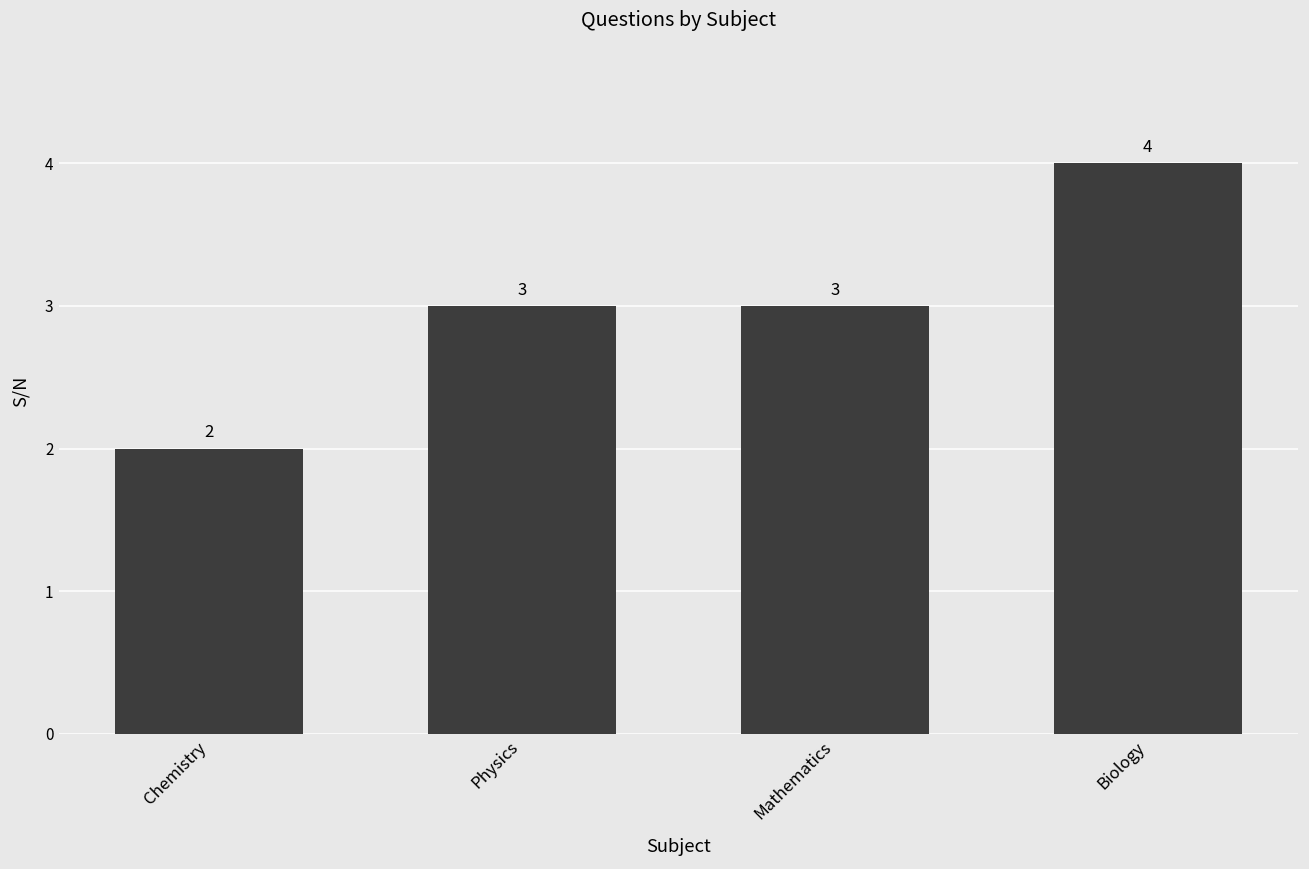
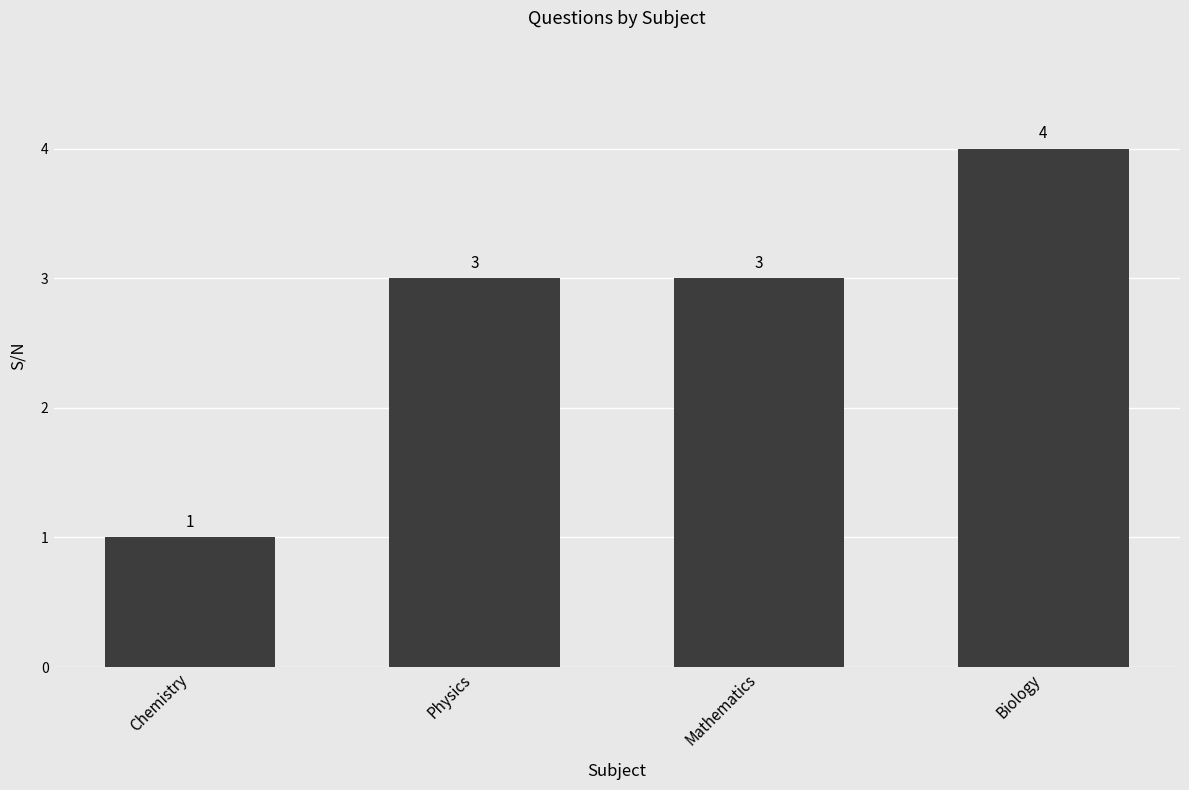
  {
-   "Chemistry": 2,
+   "Chemistry": 1,
    "Physics": 3,
    "Mathematics": 3,
    "Biology": 4
  }
